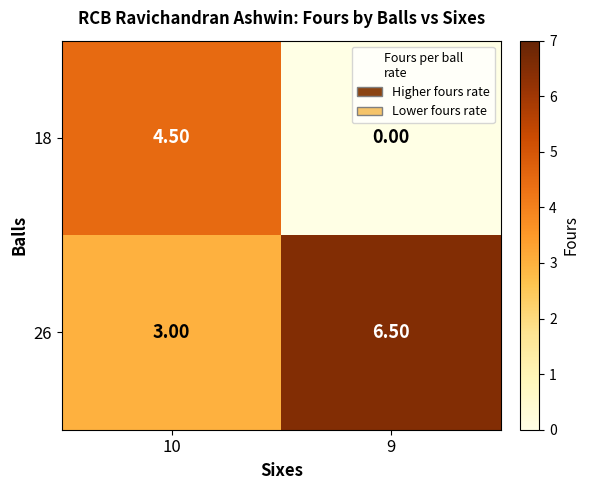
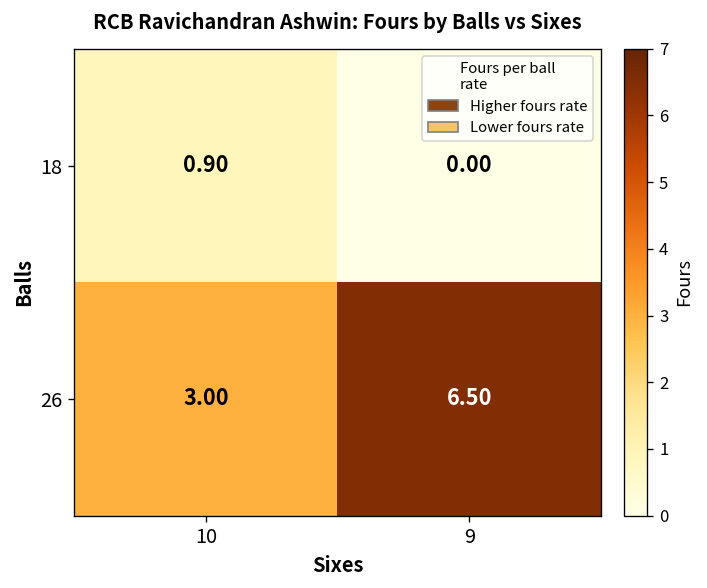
  {
    "18": {
-     "10": 4.50,
+     "10": 0.90,
      "9": 0.00
    },
    "26": {
      "10": 3.00,
      "9": 6.50
    }
  }
